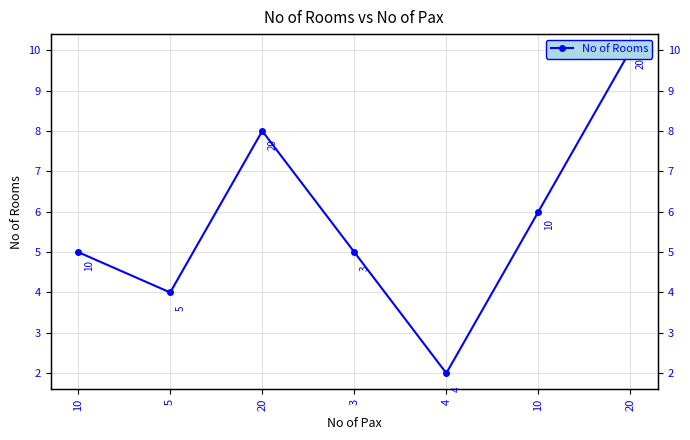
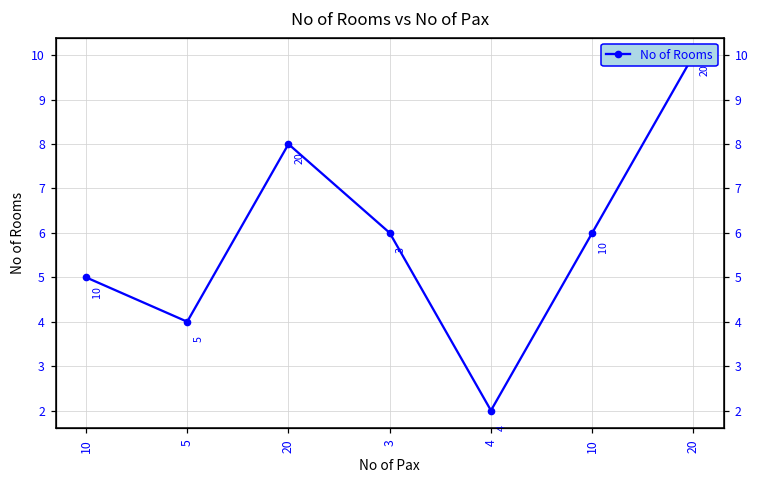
  {
-   "3": 5
+   "3": 6
  }
